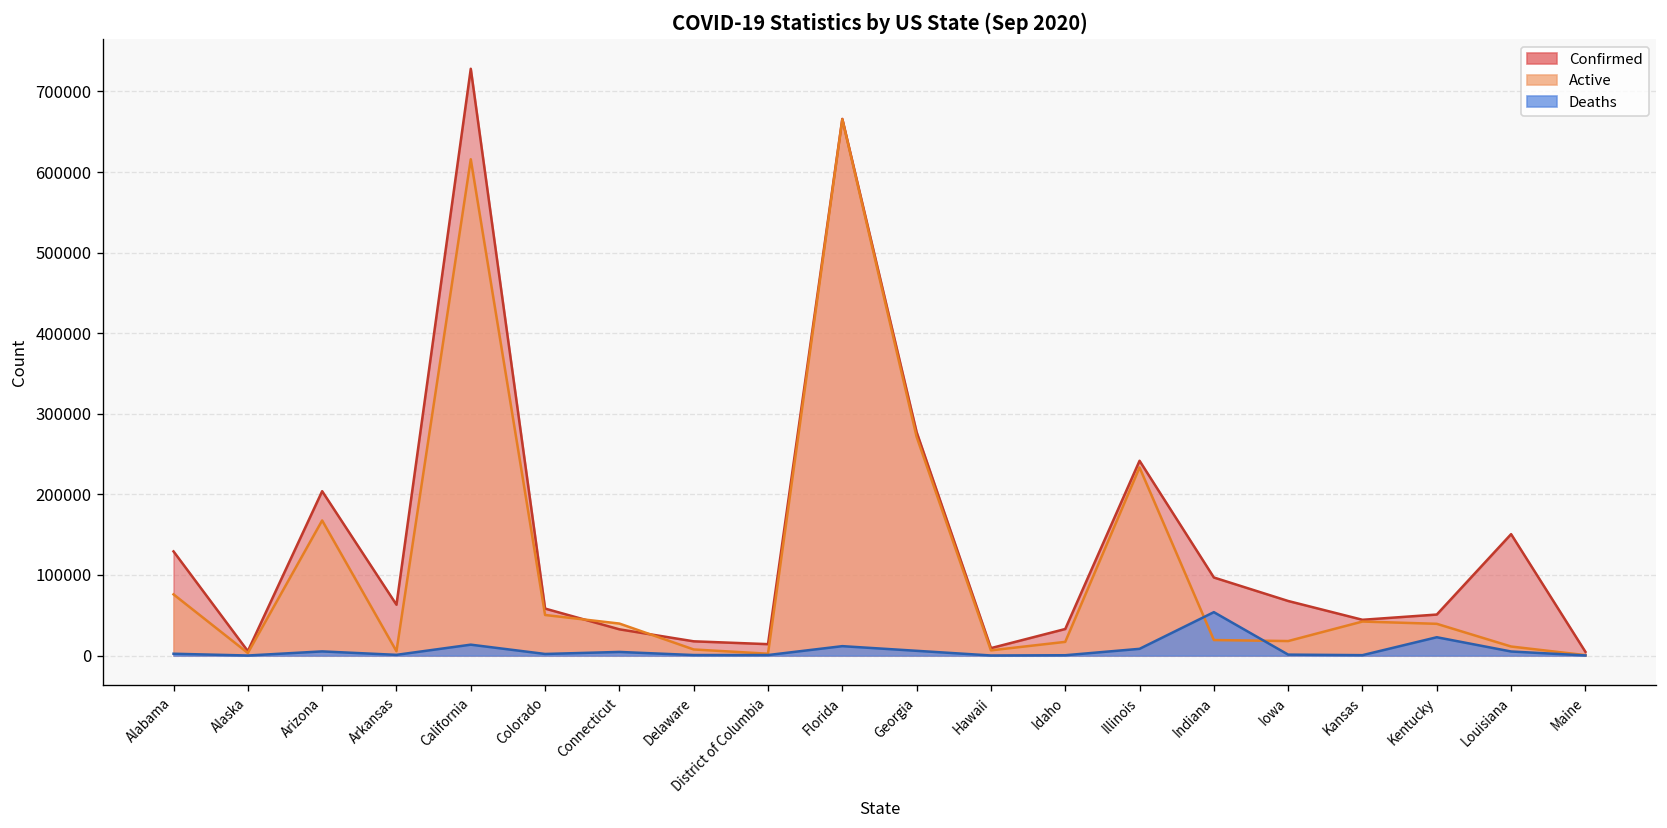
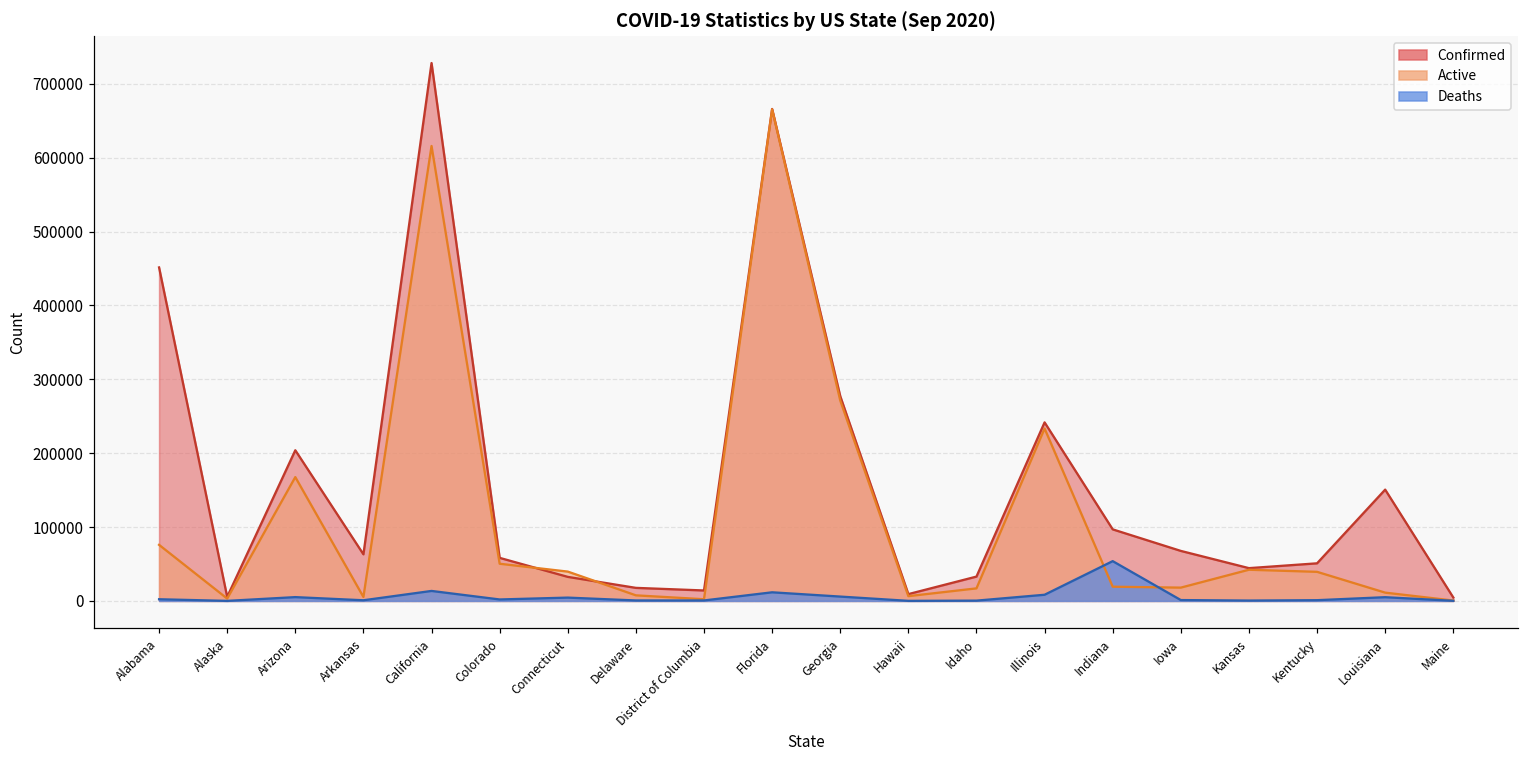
  {
    "Confirmed": {
-     "Alabama": 130000,
+     "Alabama": 450000,
      "Arizona": 200000,
      "Arkansas": 60000,
      "California": 730000,
      "Colorado": 60000,
      "Connecticut": 30000,
      "Delaware": 20000,
      "District of Columbia": 10000,
      "Georgia": 280000,
      "Idaho": 30000,
      "Illinois": 240000,
      "Indiana": 100000,
      "Iowa": 70000,
      "Kentucky": 50000,
      "Louisiana": 150000,
      "Maine": 0
    },
    "Active": {
      "Alabama": 80000,
      "Arizona": 170000,
      "Arkansas": 10000,
      "California": 620000,
      "Colorado": 50000,
      "Connecticut": 40000,
      "Delaware": 10000,
      "Georgia": 270000,
      "Idaho": 20000,
      "Illinois": 230000,
      "Indiana": 20000,
      "Iowa": 20000,
      "Kentucky": 40000,
      "Louisiana": 10000
    },
    "Deaths": {
      "Alabama": 0,
      "Arizona": 10000,
      "Arkansas": 0,
      "California": 10000,
      "Colorado": 0,
      "Connecticut": 0,
      "Delaware": 0,
      "Florida": 10000,
      "Georgia": 10000,
      "Hawaii": 0,
      "Idaho": 0,
      "Illinois": 10000,
      "Indiana": 50000,
      "Iowa": 0,
      "Kansas": 0,
-     "Kentucky": 20000,
+     "Kentucky": 0,
      "Louisiana": 10000
    }
  }
